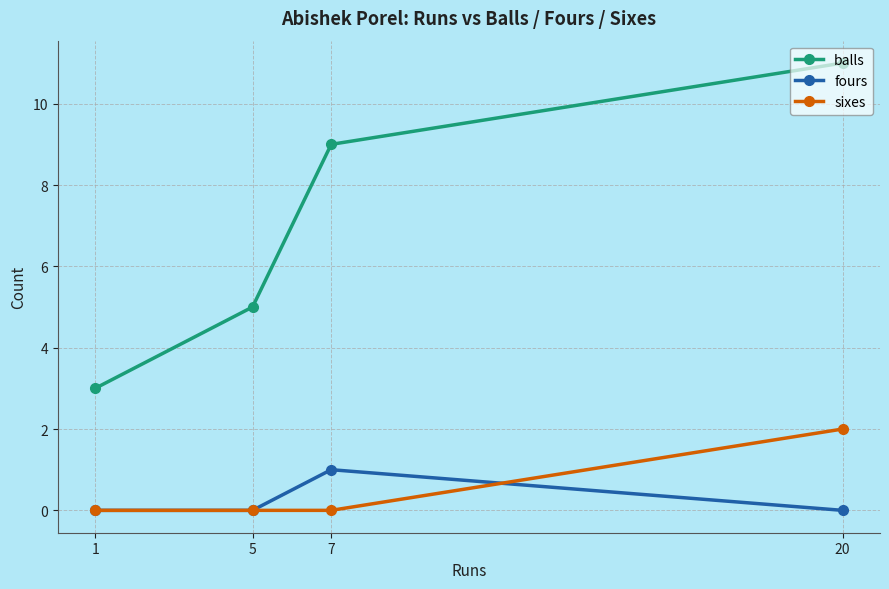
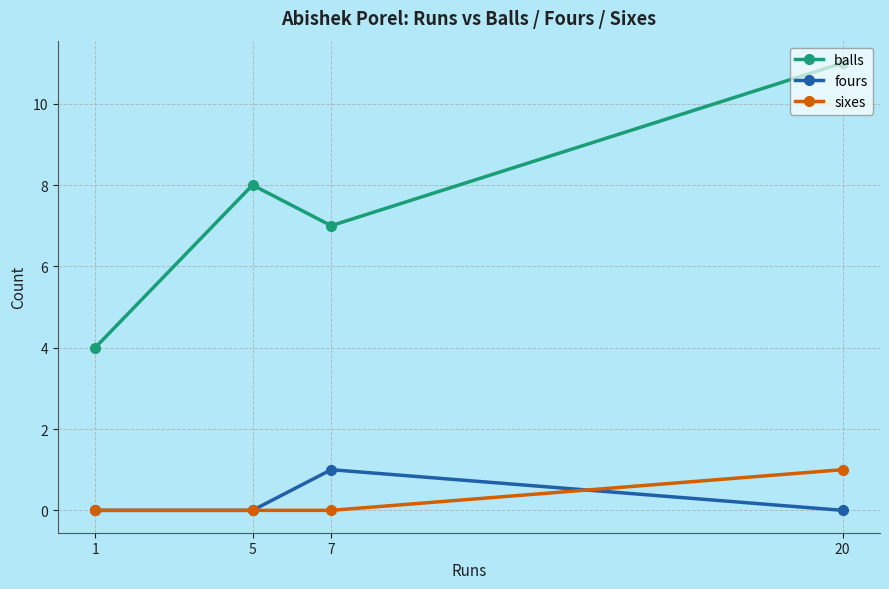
  {
    "balls": {
-     "1": 3,
-     "5": 5,
-     "7": 9
+     "1": 4,
+     "5": 8,
+     "7": 7
    },
    "fours": {
      "7": 1,
      "20": 0
    },
    "sixes": {
      "7": 0,
-     "20": 2
+     "20": 1
    }
  }
